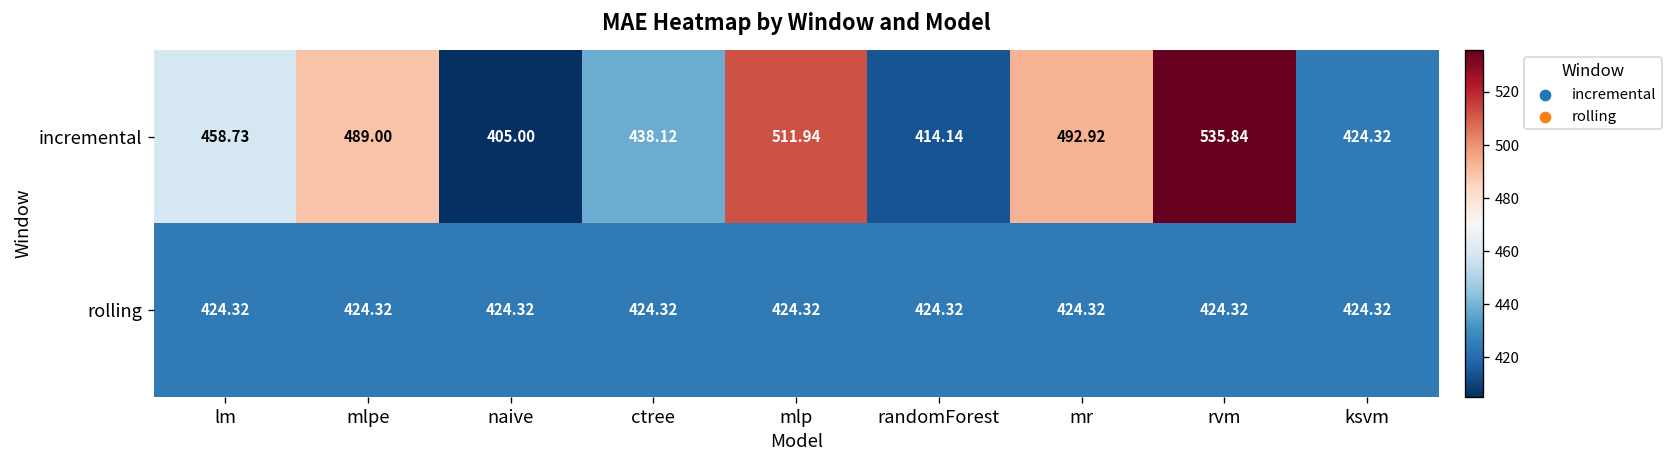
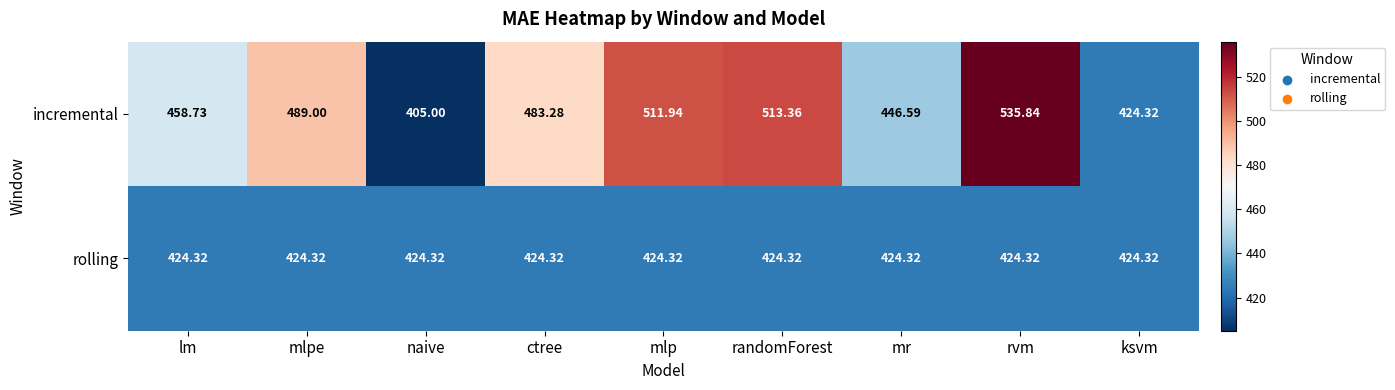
  {
    "incremental": {
      "lm": 458.73,
      "mlpe": 489.00,
      "naive": 405.00,
-     "ctree": 438.12,
+     "ctree": 483.28,
      "mlp": 511.94,
-     "randomForest": 414.14,
-     "mr": 492.92,
+     "randomForest": 513.36,
+     "mr": 446.59,
      "rvm": 535.84,
      "ksvm": 424.32
    },
    "rolling": {
      "lm": 424.32,
      "mlpe": 424.32,
      "naive": 424.32,
      "ctree": 424.32,
      "mlp": 424.32,
      "randomForest": 424.32,
      "mr": 424.32,
      "rvm": 424.32,
      "ksvm": 424.32
    }
  }
